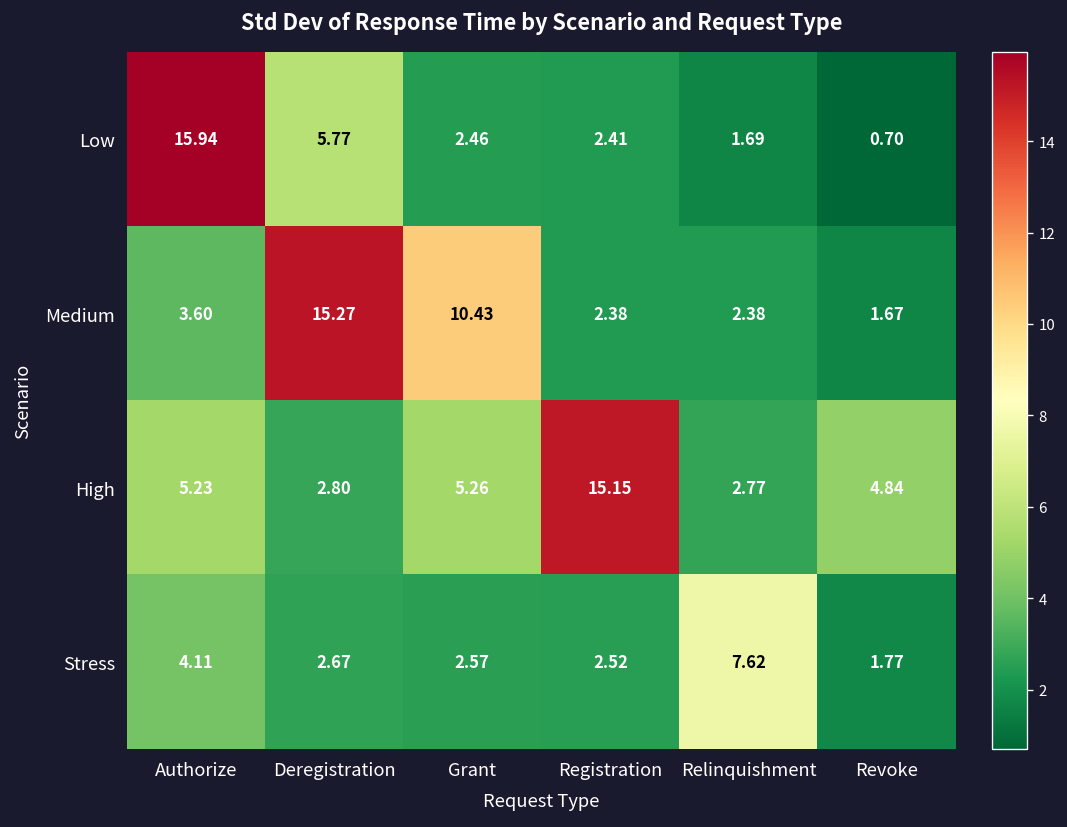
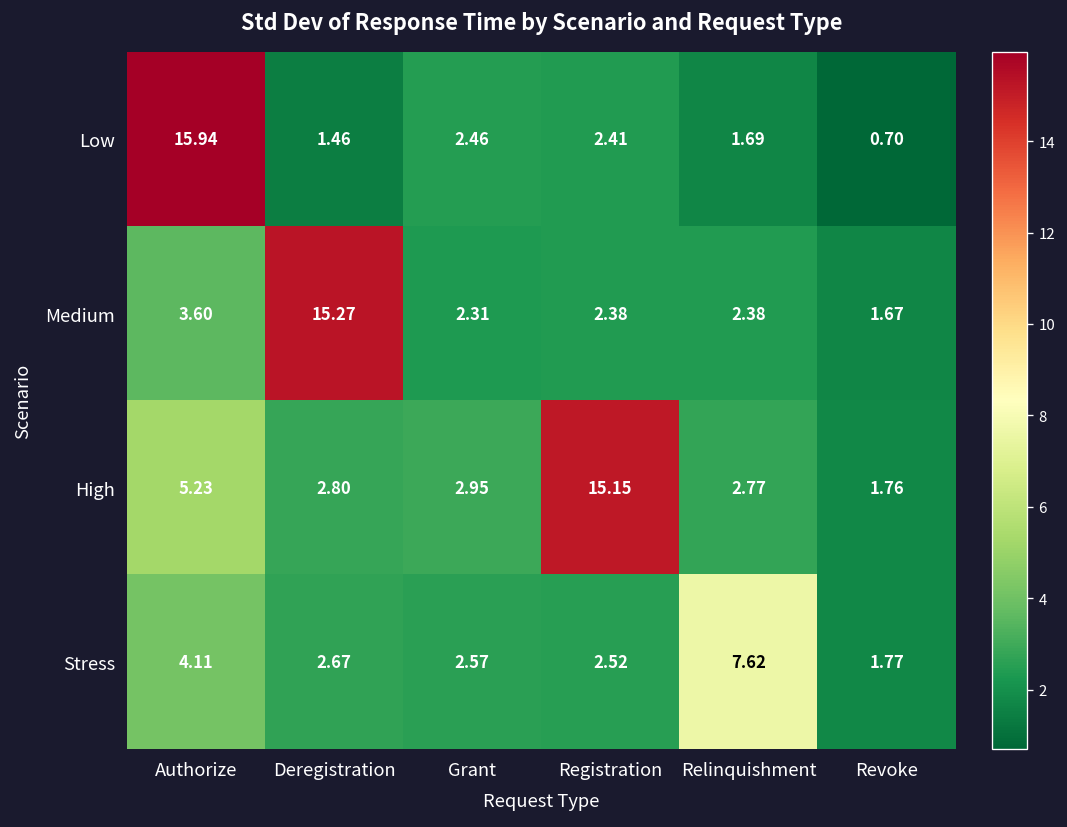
  {
    "Low": {
      "Authorize": 15.94,
-     "Deregistration": 5.77,
+     "Deregistration": 1.46,
      "Grant": 2.46,
      "Registration": 2.41,
      "Relinquishment": 1.69,
      "Revoke": 0.70
    },
    "Medium": {
      "Authorize": 3.60,
      "Deregistration": 15.27,
-     "Grant": 10.43,
+     "Grant": 2.31,
      "Registration": 2.38,
      "Relinquishment": 2.38,
      "Revoke": 1.67
    },
    "High": {
      "Authorize": 5.23,
      "Deregistration": 2.80,
-     "Grant": 5.26,
+     "Grant": 2.95,
      "Registration": 15.15,
      "Relinquishment": 2.77,
-     "Revoke": 4.84
+     "Revoke": 1.76
    },
    "Stress": {
      "Authorize": 4.11,
      "Deregistration": 2.67,
      "Grant": 2.57,
      "Registration": 2.52,
      "Relinquishment": 7.62,
      "Revoke": 1.77
    }
  }
